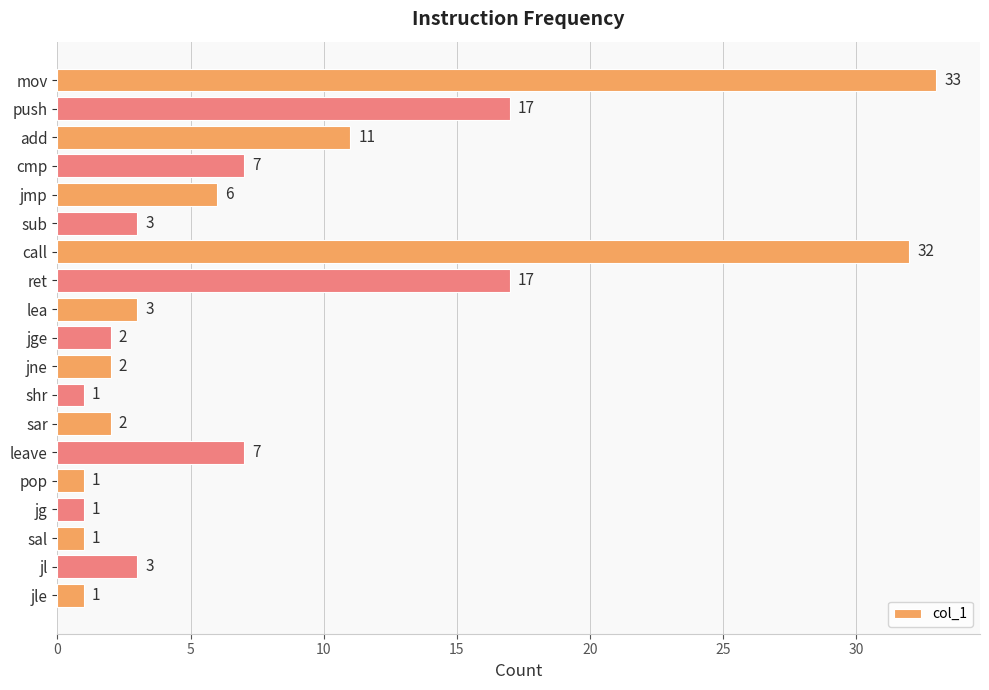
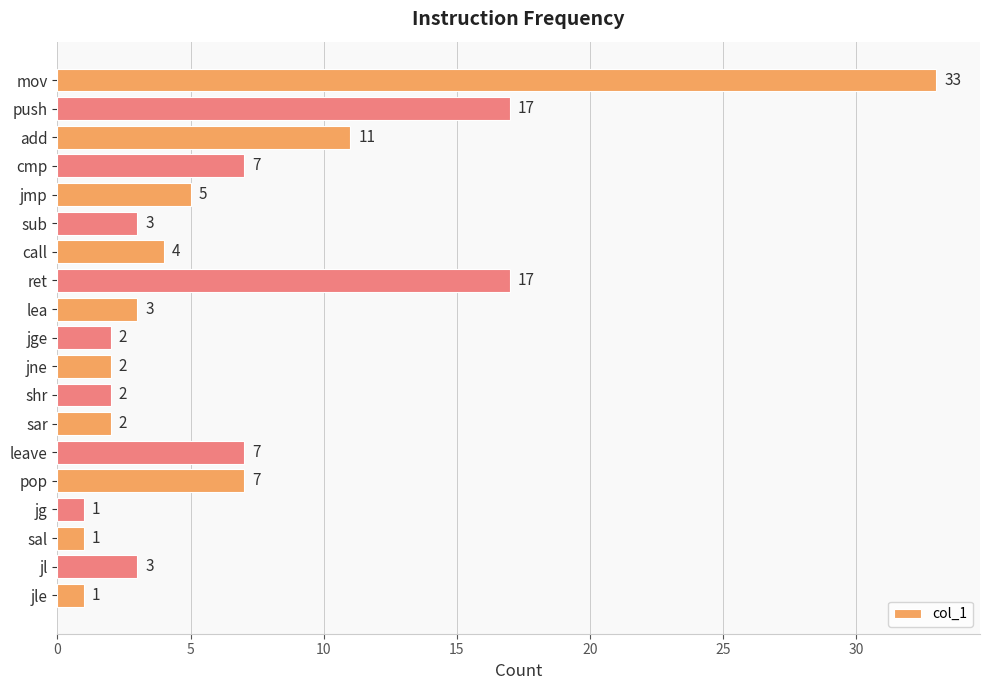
  {
    "mov": 33,
    "push": 17,
    "add": 11,
    "cmp": 7,
-   "jmp": 6,
+   "jmp": 5,
    "sub": 3,
-   "call": 32,
+   "call": 4,
    "ret": 17,
    "lea": 3,
    "jge": 2,
    "jne": 2,
-   "shr": 1,
+   "shr": 2,
    "sar": 2,
    "leave": 7,
-   "pop": 1,
+   "pop": 7,
    "jg": 1,
    "sal": 1,
    "jl": 3,
    "jle": 1
  }
